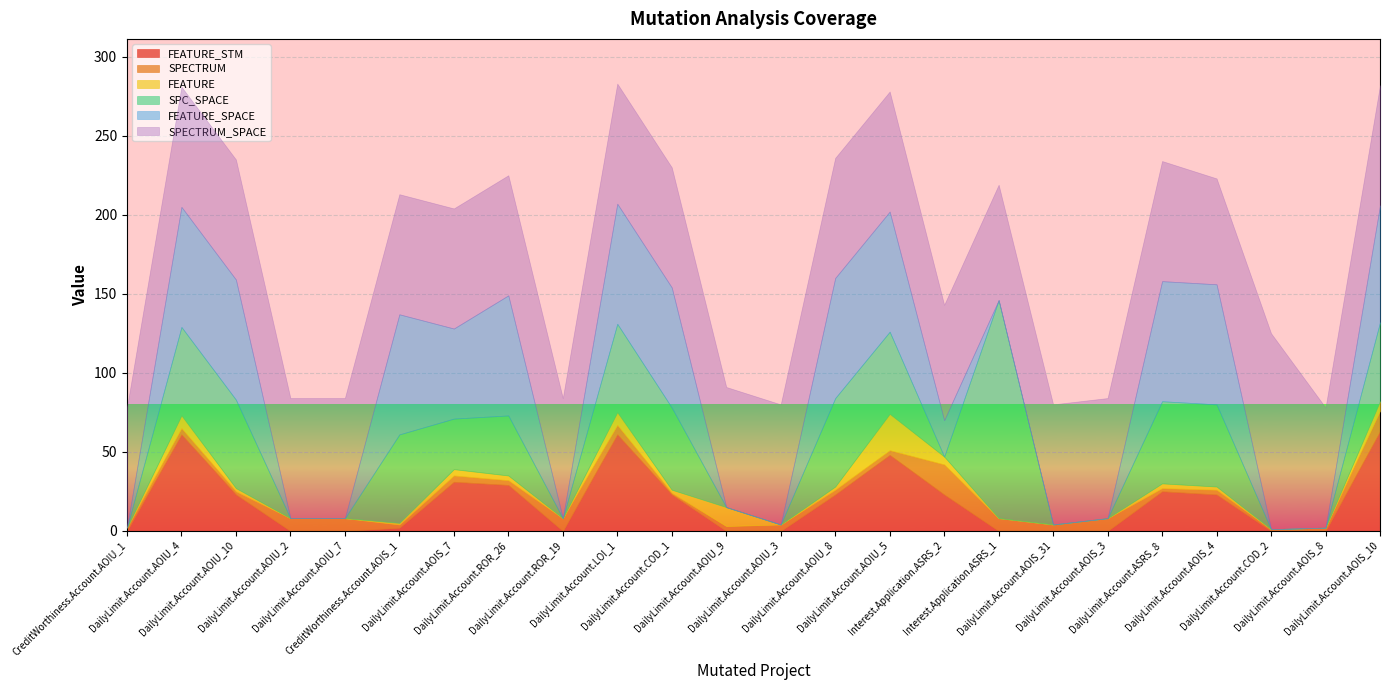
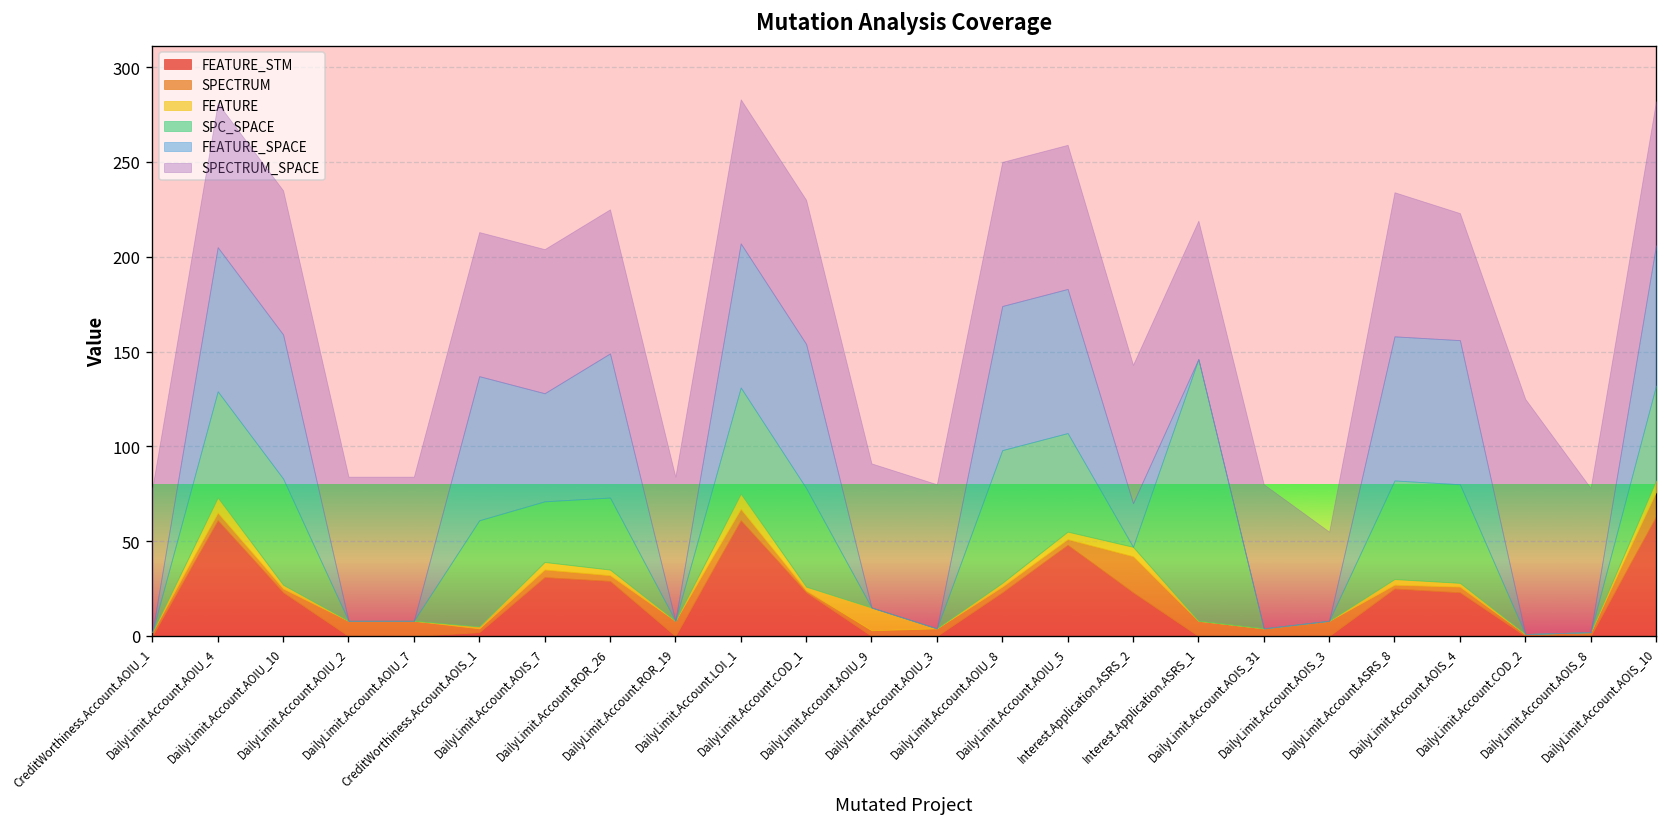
  {
    "FEATURE": {
      "DailyLimit.Account.AOIU_4": 8,
      "DailyLimit.Account.AOIU_10": 2,
      "DailyLimit.Account.AOIS_7": 4,
      "DailyLimit.Account.ROR_26": 3,
      "DailyLimit.Account.LOI_1": 8,
      "DailyLimit.Account.COD_1": 2,
      "DailyLimit.Account.AOIU_8": 2,
-     "DailyLimit.Account.AOIU_5": 23,
+     "DailyLimit.Account.AOIU_5": 4,
      "DailyLimit.Account.ASRS_8": 3,
      "DailyLimit.Account.AOIS_4": 2,
      "DailyLimit.Account.AOIS_10": 6
    },
    "SPC_SPACE": {
      "DailyLimit.Account.AOIU_4": 56,
      "DailyLimit.Account.AOIU_10": 56,
      "CreditWorthiness.Account.AOIS_1": 56,
      "DailyLimit.Account.AOIS_7": 32,
      "DailyLimit.Account.ROR_26": 38,
      "DailyLimit.Account.LOI_1": 56,
      "DailyLimit.Account.COD_1": 52,
-     "DailyLimit.Account.AOIU_8": 56,
+     "DailyLimit.Account.AOIU_8": 70,
      "DailyLimit.Account.AOIU_5": 52,
      "DailyLimit.Account.ASRS_8": 52,
      "DailyLimit.Account.AOIS_4": 52,
      "DailyLimit.Account.AOIS_10": 50
    },
    "FEATURE_SPACE": {
      "DailyLimit.Account.AOIU_4": 76,
      "DailyLimit.Account.AOIU_10": 76,
      "CreditWorthiness.Account.AOIS_1": 76,
      "DailyLimit.Account.AOIS_7": 57,
      "DailyLimit.Account.ROR_26": 76,
      "DailyLimit.Account.LOI_1": 76,
      "DailyLimit.Account.COD_1": 76,
      "DailyLimit.Account.AOIU_8": 76,
      "DailyLimit.Account.AOIU_5": 76,
      "Interest.Application.ASRS_2": 23,
      "DailyLimit.Account.ASRS_8": 76,
      "DailyLimit.Account.AOIS_4": 76,
      "DailyLimit.Account.AOIS_10": 74
    },
    "SPECTRUM_SPACE": {
      "CreditWorthiness.Account.AOIU_1": 76,
      "DailyLimit.Account.AOIU_10": 76,
      "DailyLimit.Account.AOIU_2": 76,
      "DailyLimit.Account.AOIU_7": 76,
      "CreditWorthiness.Account.AOIS_1": 76,
      "DailyLimit.Account.AOIS_7": 76,
      "DailyLimit.Account.ROR_26": 76,
      "DailyLimit.Account.ROR_19": 76,
      "DailyLimit.Account.LOI_1": 76,
      "DailyLimit.Account.COD_1": 76,
      "DailyLimit.Account.AOIU_9": 76,
      "DailyLimit.Account.AOIU_3": 76,
      "DailyLimit.Account.AOIU_8": 76,
      "DailyLimit.Account.AOIU_5": 76,
      "Interest.Application.ASRS_2": 73,
      "Interest.Application.ASRS_1": 73,
      "DailyLimit.Account.AOIS_31": 76,
-     "DailyLimit.Account.AOIS_3": 76,
+     "DailyLimit.Account.AOIS_3": 47,
      "DailyLimit.Account.ASRS_8": 76,
      "DailyLimit.Account.AOIS_4": 67,
      "DailyLimit.Account.COD_2": 124,
      "DailyLimit.Account.AOIS_8": 76,
      "DailyLimit.Account.AOIS_10": 76
    }
  }
